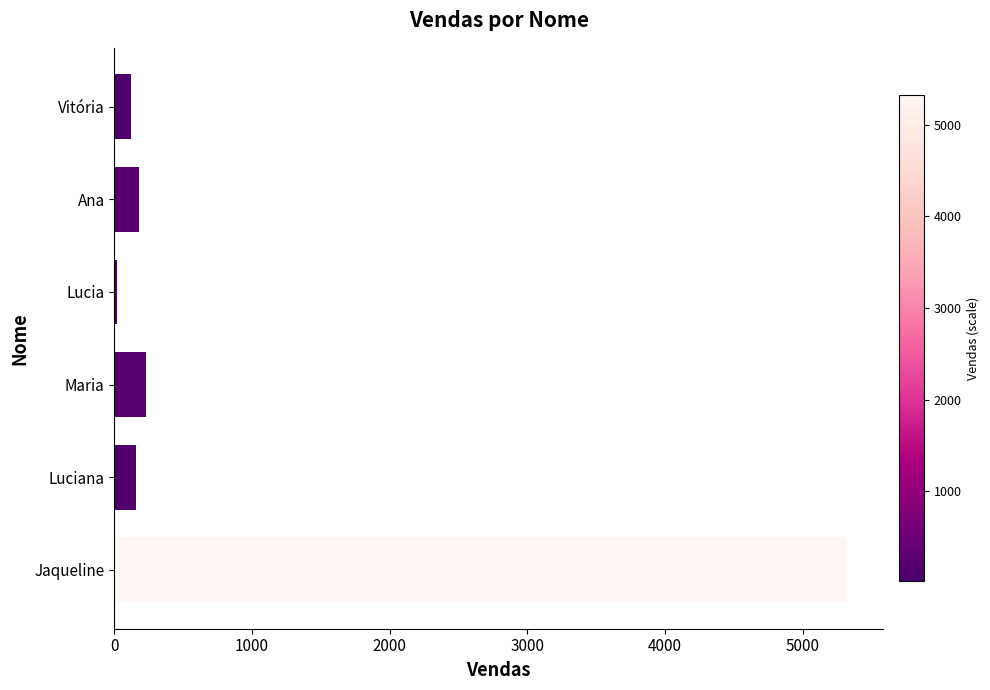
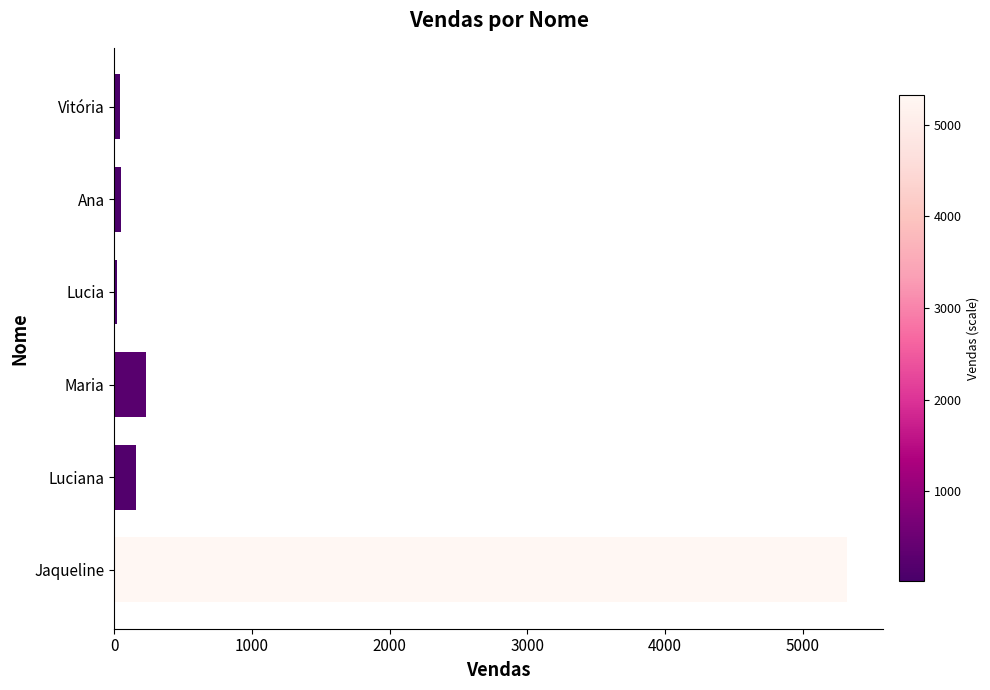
  {
-   "Vitória": 120,
-   "Ana": 180,
+   "Vitória": 40,
+   "Ana": 50,
    "Lucia": 20,
    "Maria": 230,
    "Luciana": 160,
    "Jaqueline": 5320
  }
